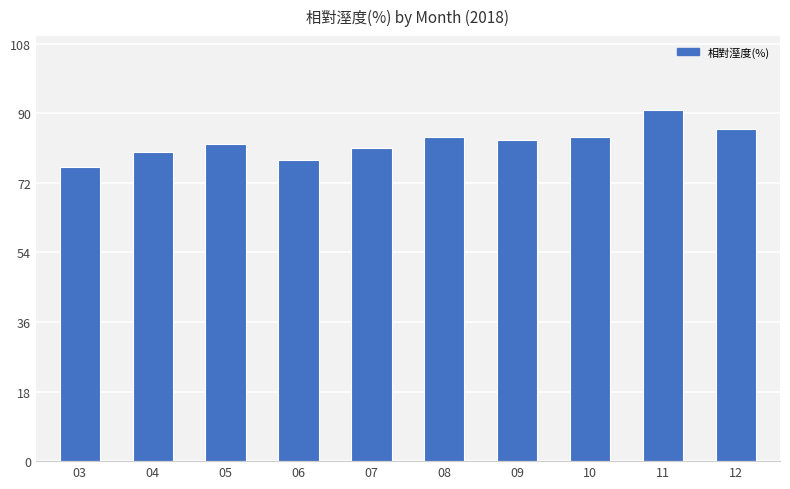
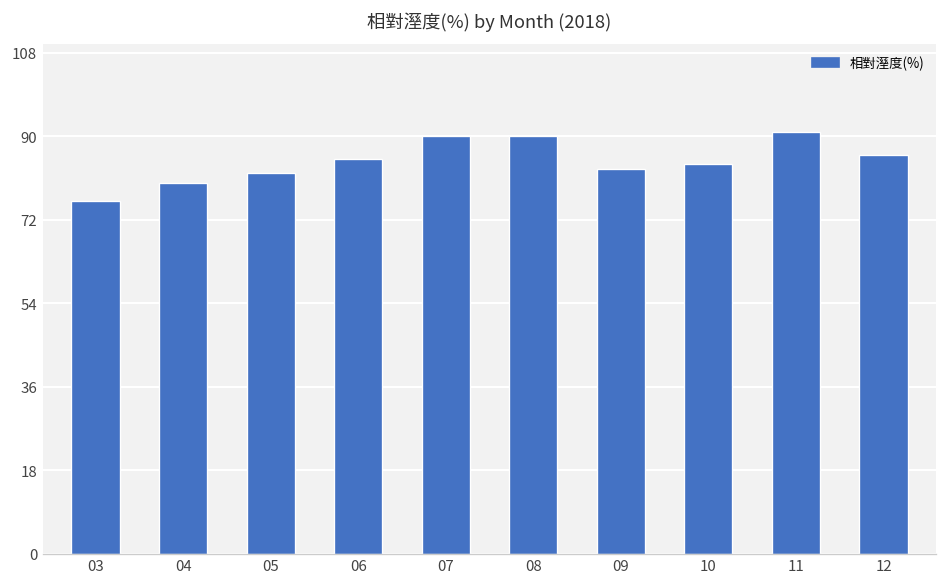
  {
    "03": 76,
    "04": 80,
    "05": 82,
-   "06": 78,
-   "07": 81,
-   "08": 84,
+   "06": 85,
+   "07": 90,
+   "08": 90,
    "09": 83,
    "10": 84,
    "11": 91,
    "12": 86
  }
